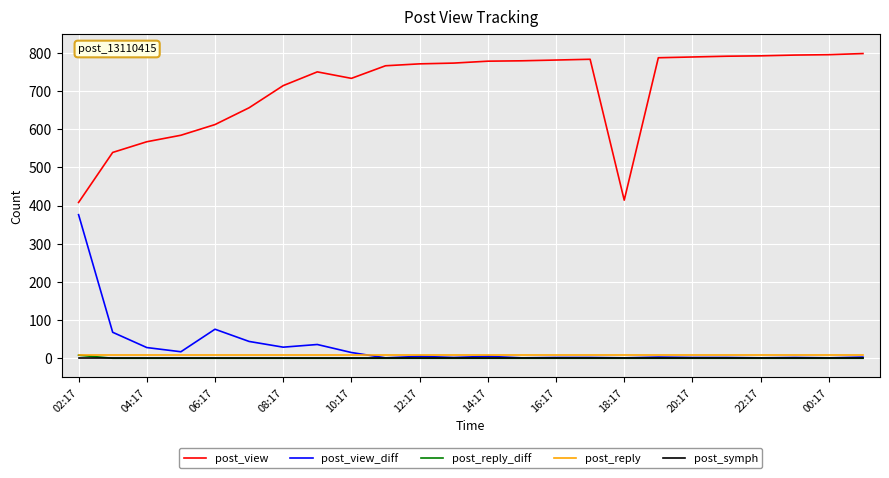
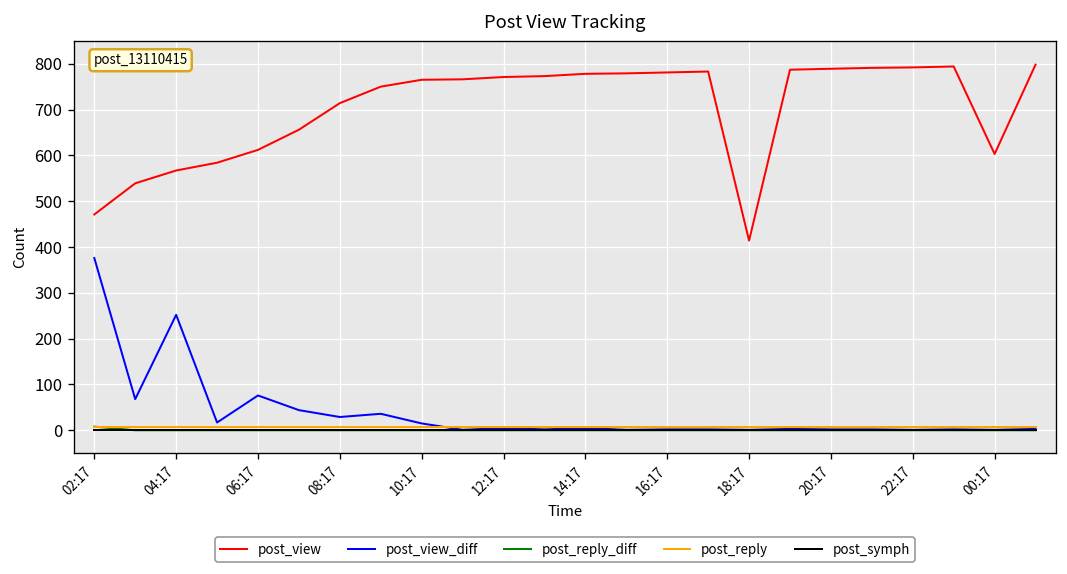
  {
    "post_view": {
-     "02:17": 410,
+     "02:17": 470,
      "04:17": 570,
      "06:17": 610,
      "08:17": 710,
-     "10:17": 730,
+     "10:17": 770,
      "12:17": 770,
      "14:17": 780,
      "16:17": 780,
      "18:17": 410,
      "20:17": 790,
      "22:17": 790,
-     "00:17": 800
+     "00:17": 600
    },
    "post_view_diff": {
      "02:17": 380,
-     "04:17": 30,
+     "04:17": 250,
      "06:17": 80,
      "08:17": 30,
      "10:17": 20
    },
    "post_reply": {
      "04:17": 10,
      "06:17": 10,
      "08:17": 10,
      "10:17": 10,
      "18:17": 10,
      "22:17": 10,
      "00:17": 10
    },
    "post_symph": {
      "02:17": 0
    }
  }
